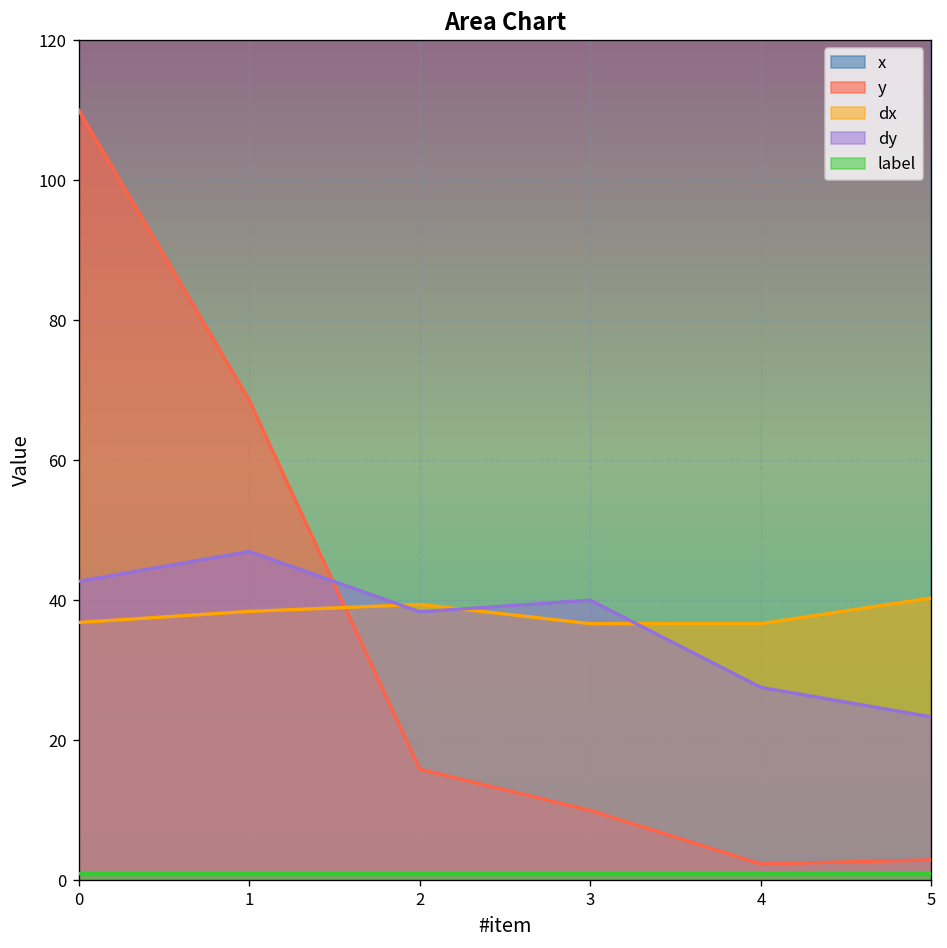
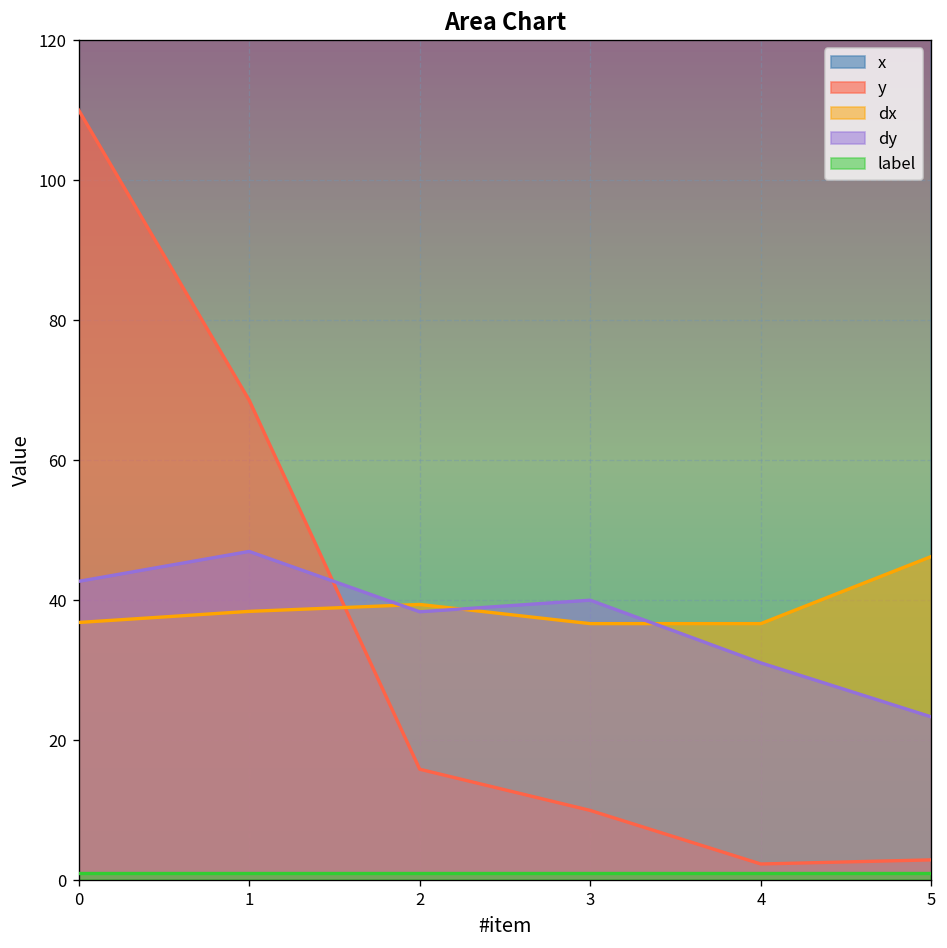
  {
    "y": {
      "0": 110,
      "1": 69,
      "2": 16,
      "3": 10,
      "4": 2,
      "5": 3
    },
    "dx": {
      "0": 37,
      "1": 38,
      "2": 39,
      "3": 37,
      "4": 37,
-     "5": 40
+     "5": 46
    },
    "dy": {
      "0": 43,
      "1": 47,
      "2": 38,
      "3": 40,
-     "4": 28,
+     "4": 31,
      "5": 23
    },
    "label": {
      "0": 1,
      "1": 1,
      "2": 1,
      "3": 1,
      "4": 1,
      "5": 1
    }
  }
